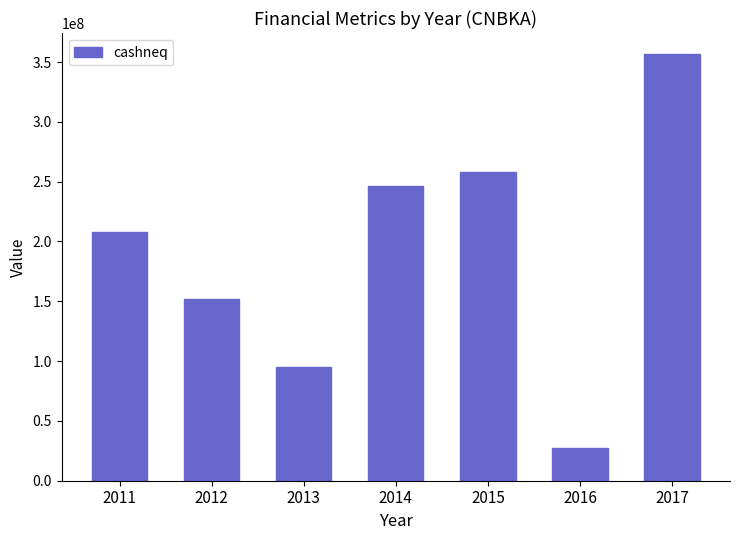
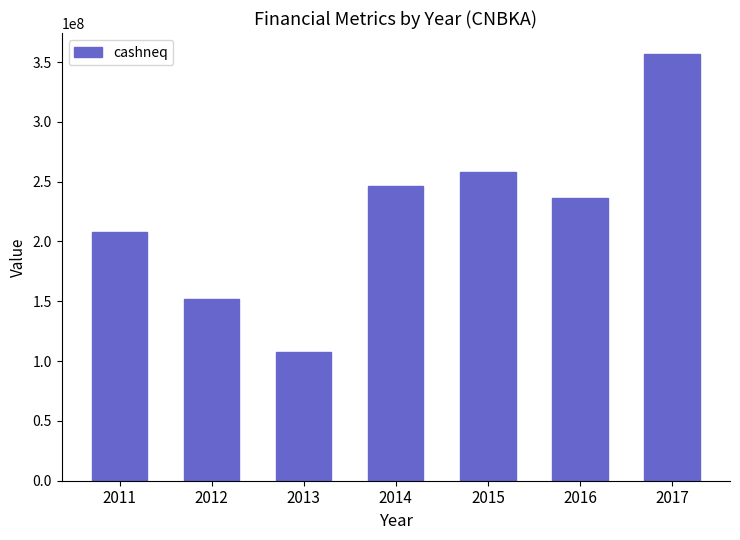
  {
    "2011": 208000000,
    "2012": 152000000,
-   "2013": 95000000,
+   "2013": 107000000,
    "2014": 246000000,
    "2015": 258000000,
-   "2016": 28000000,
+   "2016": 236000000,
    "2017": 356000000
  }
